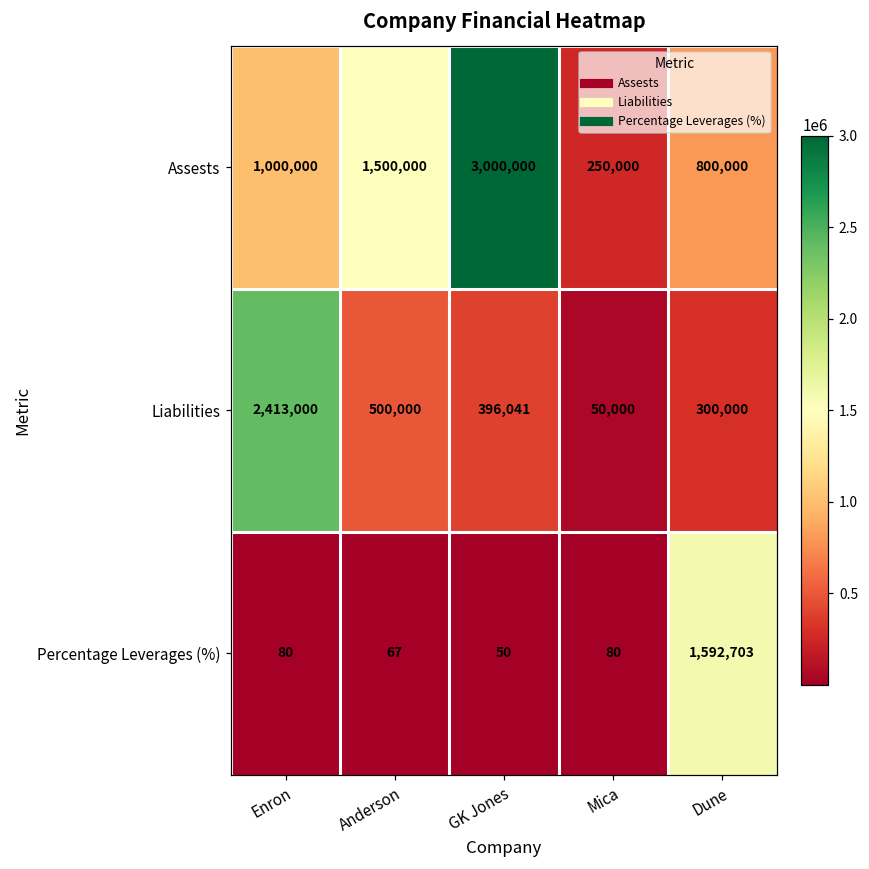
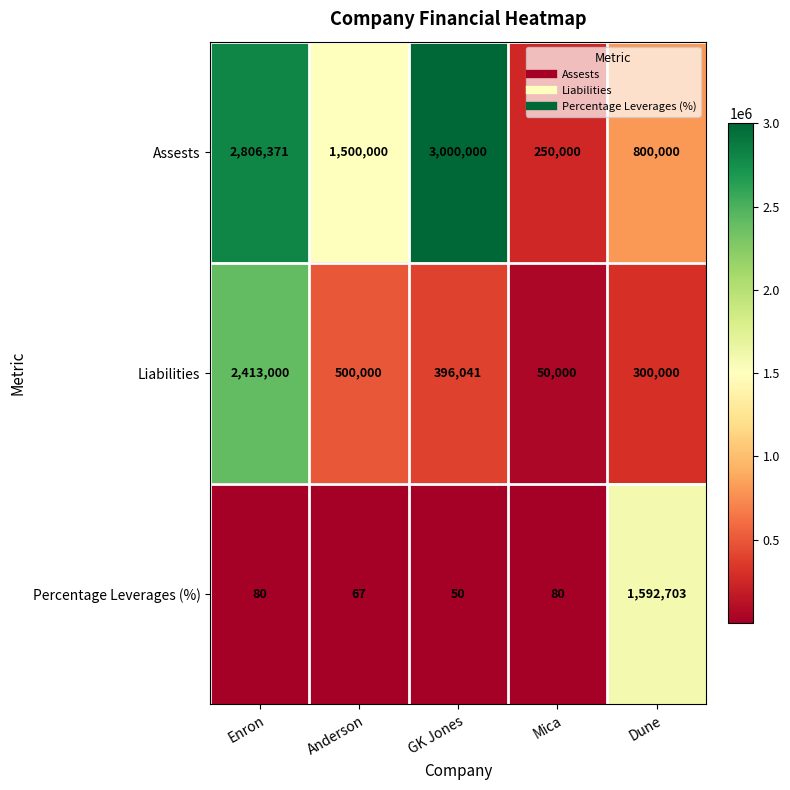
  {
    "Assests": {
-     "Enron": "1,000,000",
+     "Enron": "2,806,371",
      "Anderson": "1,500,000",
      "GK Jones": "3,000,000",
      "Mica": "250,000",
      "Dune": "800,000"
    },
    "Liabilities": {
      "Enron": "2,413,000",
      "Anderson": "500,000",
      "GK Jones": "396,041",
      "Mica": "50,000",
      "Dune": "300,000"
    },
    "Percentage Leverages (%)": {
      "Enron": "80",
      "Anderson": "67",
      "GK Jones": "50",
      "Mica": "80",
      "Dune": "1,592,703"
    }
  }
